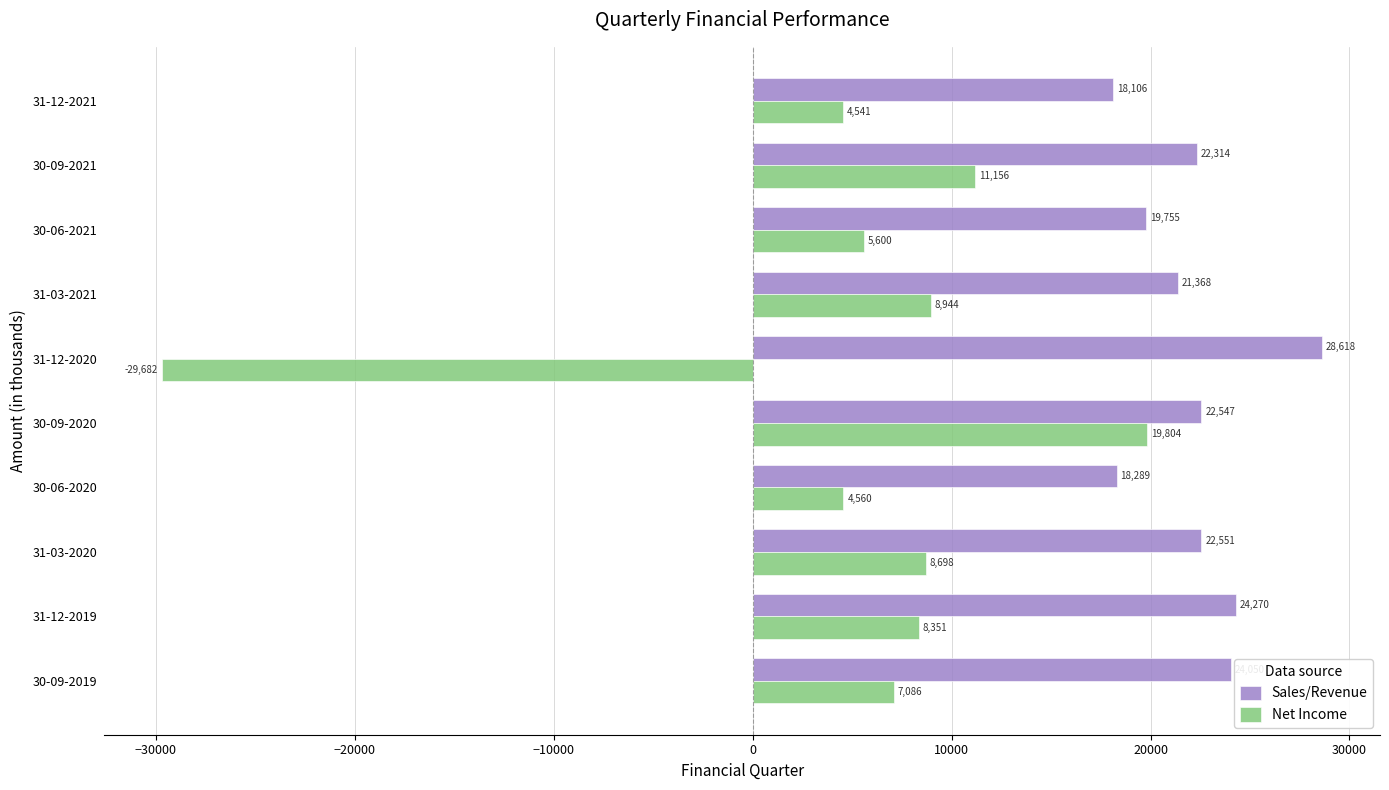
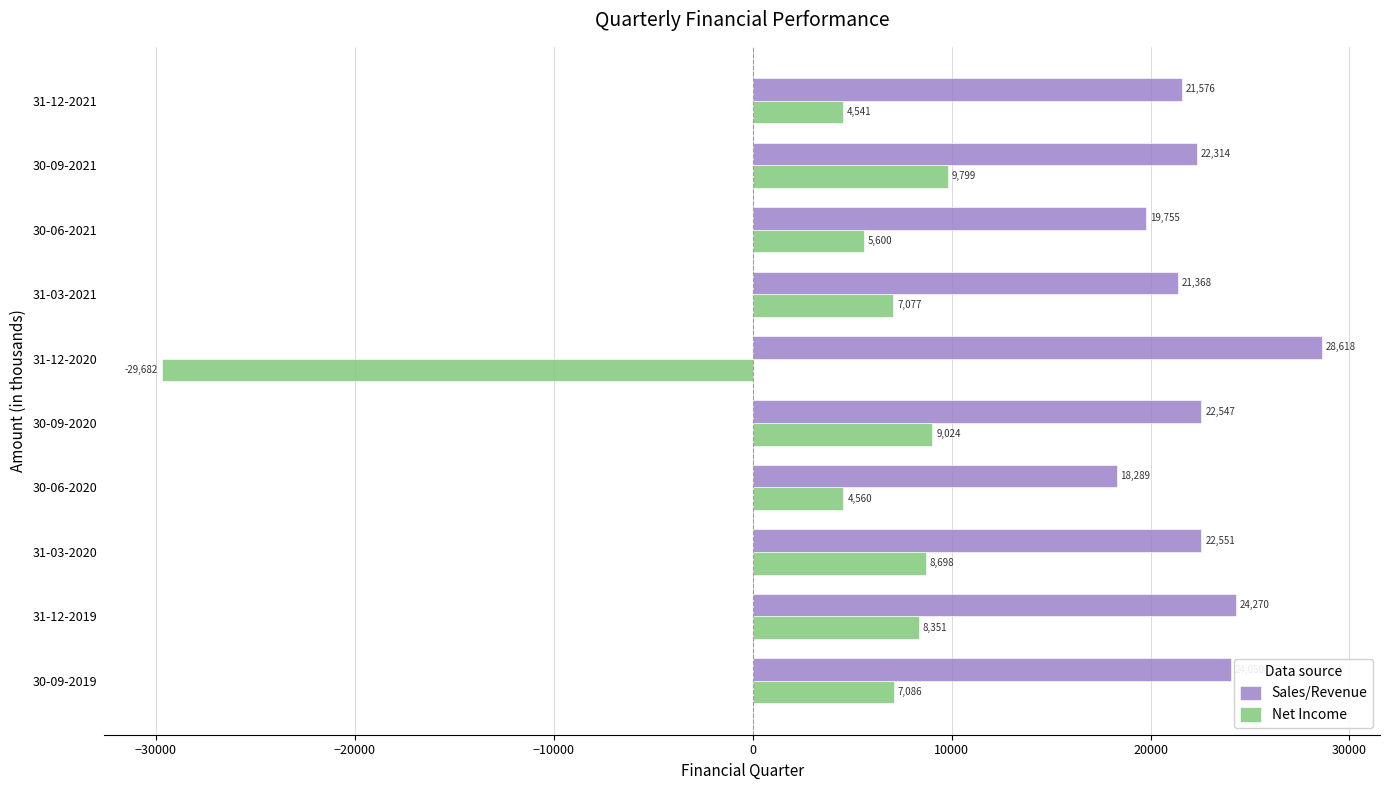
  {
    "Sales/Revenue": {
-     "31-12-2021": "18,106",
+     "31-12-2021": "21,576",
      "30-09-2021": "22,314",
      "30-06-2021": "19,755",
      "31-03-2021": "21,368",
      "31-12-2020": "28,618",
      "30-09-2020": "22,547",
      "30-06-2020": "18,289",
      "31-03-2020": "22,551",
      "31-12-2019": "24,270"
    },
    "Net Income": {
      "31-12-2021": "4,541",
-     "30-09-2021": "11,156",
+     "30-09-2021": "9,799",
      "30-06-2021": "5,600",
-     "31-03-2021": "8,944",
+     "31-03-2021": "7,077",
      "31-12-2020": "-29,682",
-     "30-09-2020": "19,804",
+     "30-09-2020": "9,024",
      "30-06-2020": "4,560",
      "31-03-2020": "8,698",
      "31-12-2019": "8,351",
      "30-09-2019": "7,086"
    }
  }
